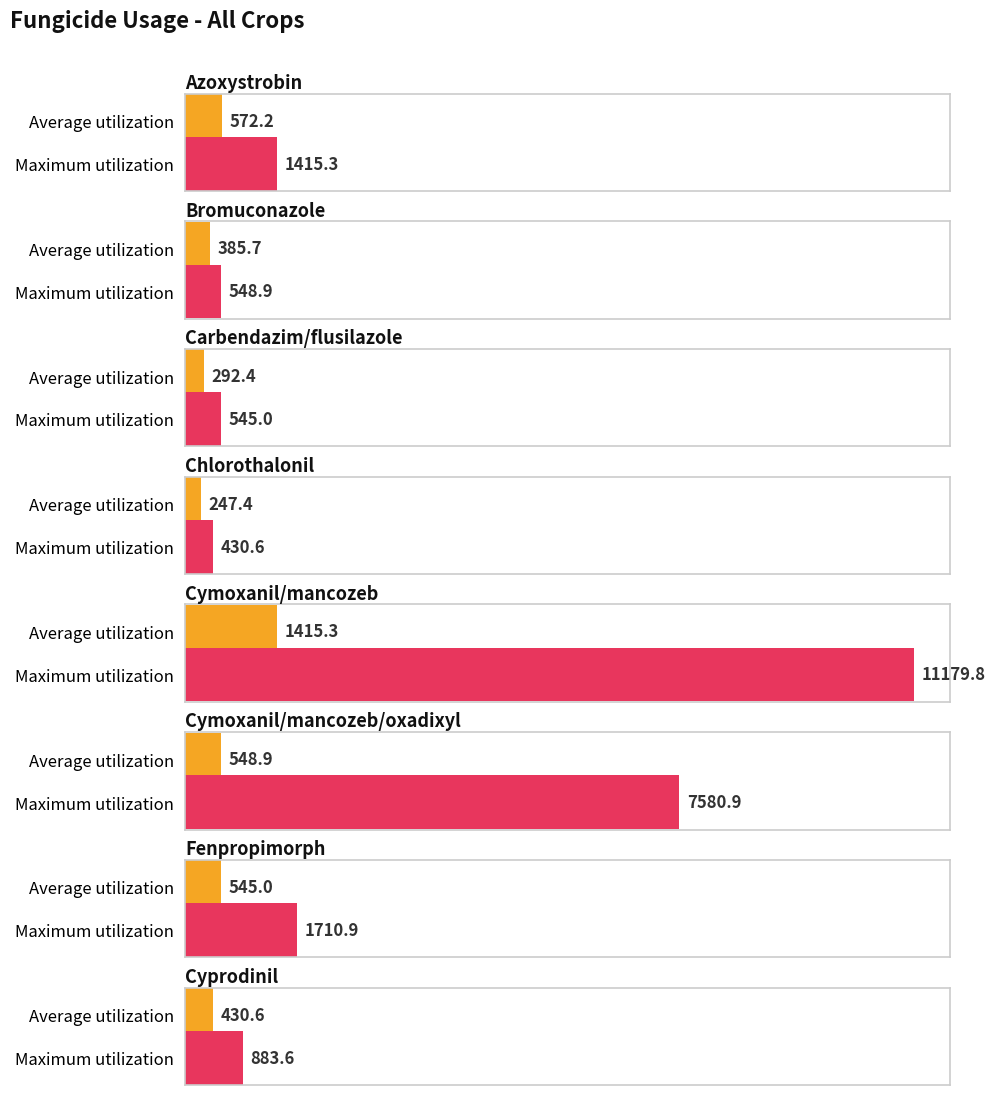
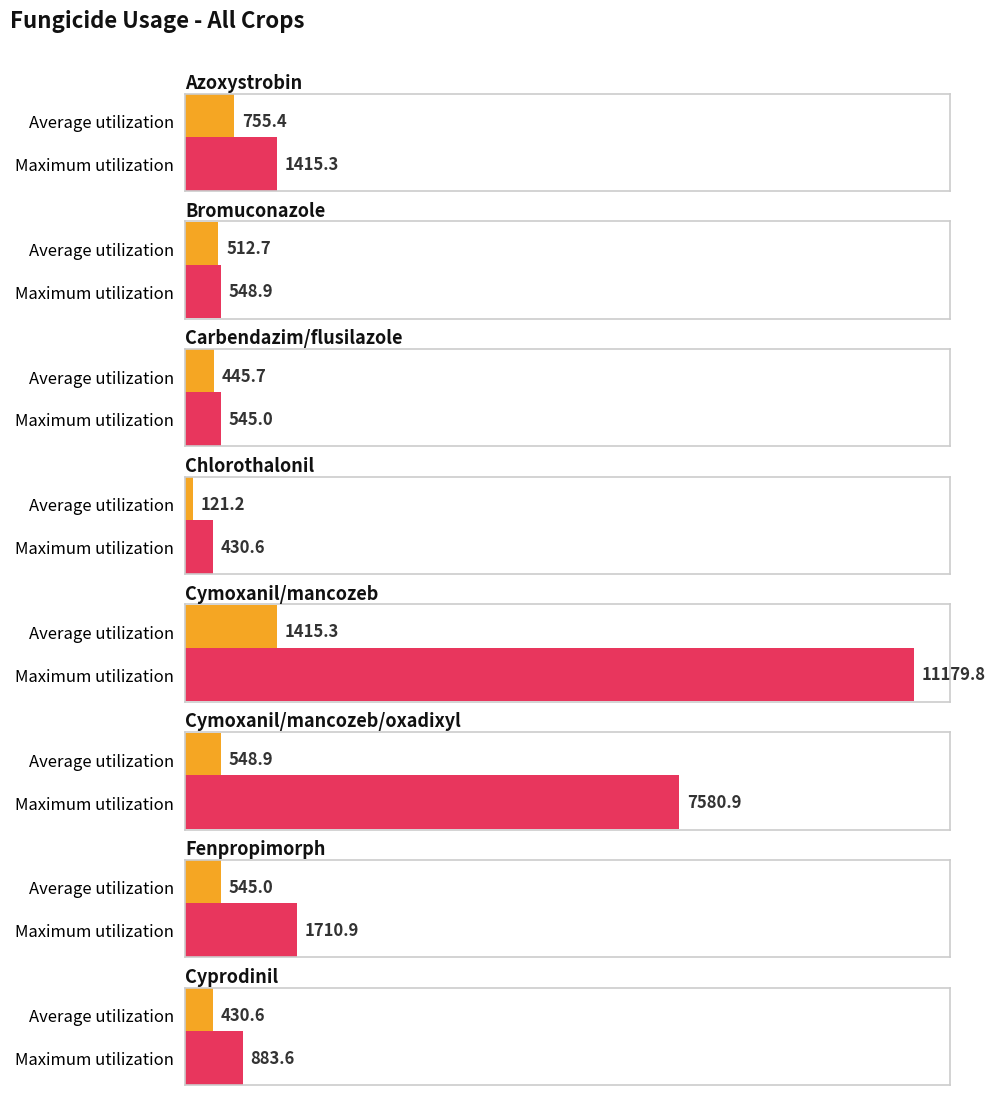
  {
    "Azoxystrobin": {
-     "Average utilization": 572.2,
+     "Average utilization": 755.4,
      "Maximum utilization": 1415.3
    },
    "Bromuconazole": {
-     "Average utilization": 385.7,
+     "Average utilization": 512.7,
      "Maximum utilization": 548.9
    },
    "Carbendazim/flusilazole": {
-     "Average utilization": 292.4,
+     "Average utilization": 445.7,
      "Maximum utilization": 545.0
    },
    "Chlorothalonil": {
-     "Average utilization": 247.4,
+     "Average utilization": 121.2,
      "Maximum utilization": 430.6
    },
    "Cymoxanil/mancozeb": {
      "Average utilization": 1415.3,
      "Maximum utilization": 11179.8
    },
    "Cymoxanil/mancozeb/oxadixyl": {
      "Average utilization": 548.9,
      "Maximum utilization": 7580.9
    },
    "Fenpropimorph": {
      "Average utilization": 545.0,
      "Maximum utilization": 1710.9
    },
    "Cyprodinil": {
      "Average utilization": 430.6,
      "Maximum utilization": 883.6
    }
  }
